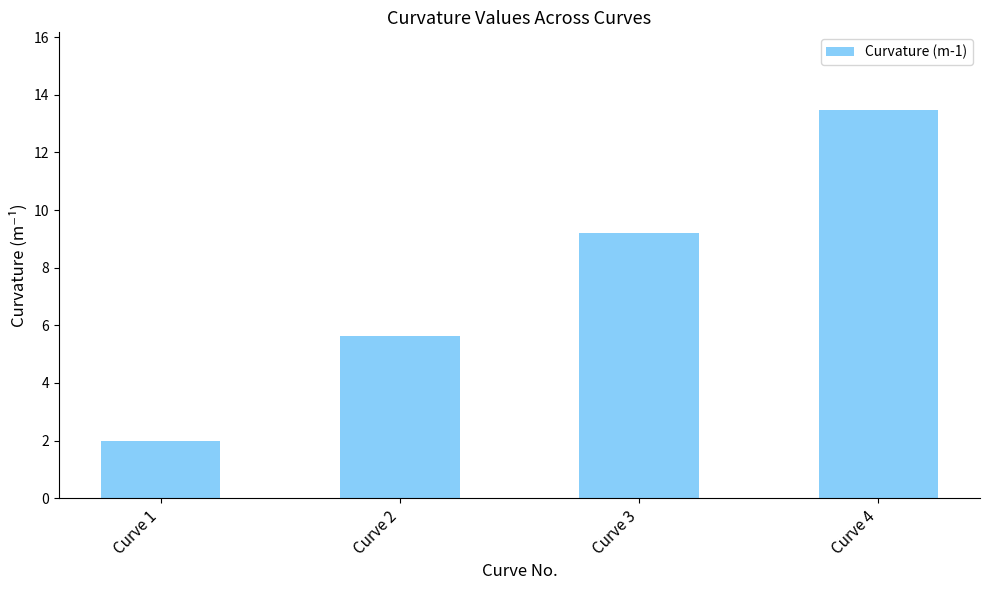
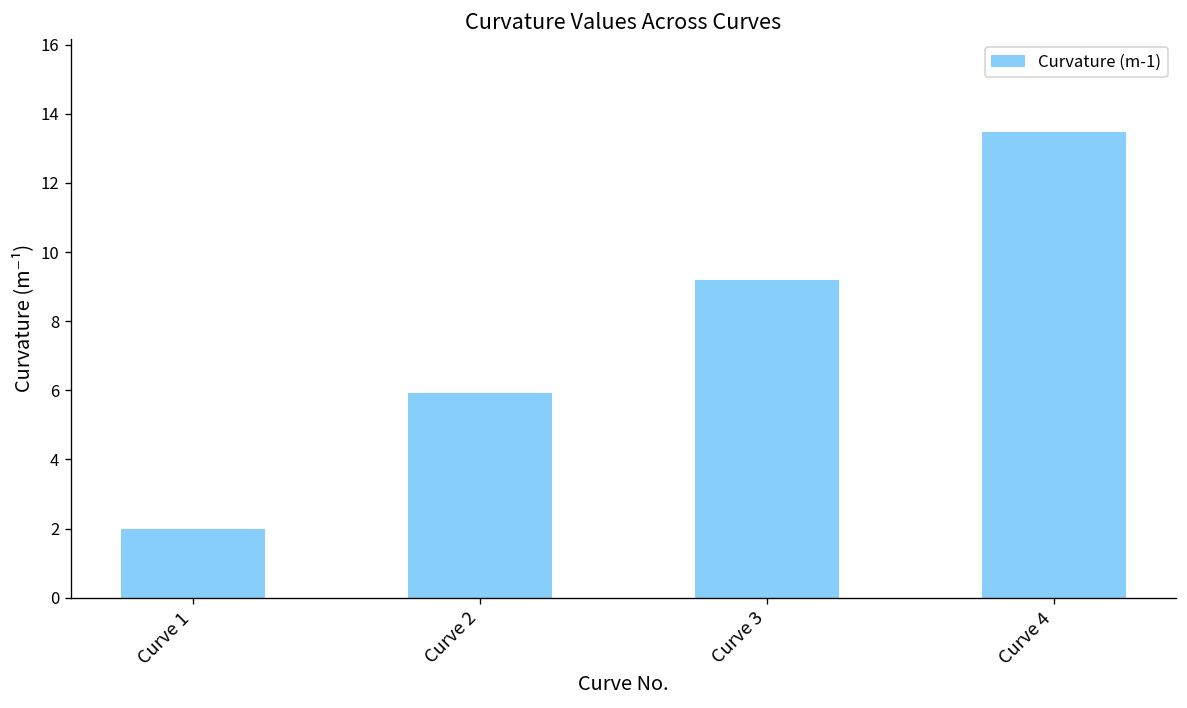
  {
    "Curve 1": 2.0,
-   "Curve 2": 5.6,
+   "Curve 2": 5.9,
    "Curve 3": 9.2,
    "Curve 4": 13.5
  }
